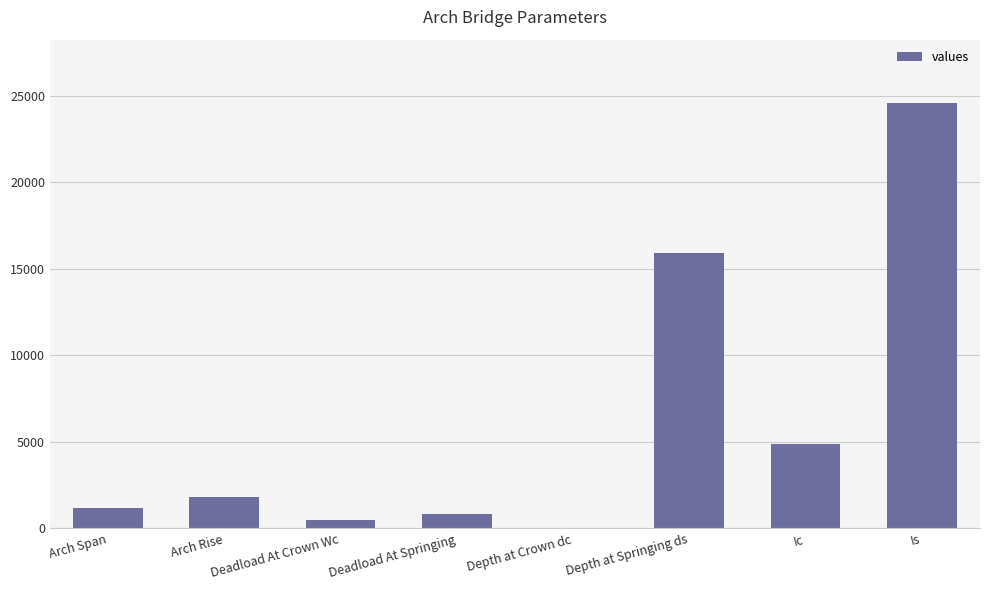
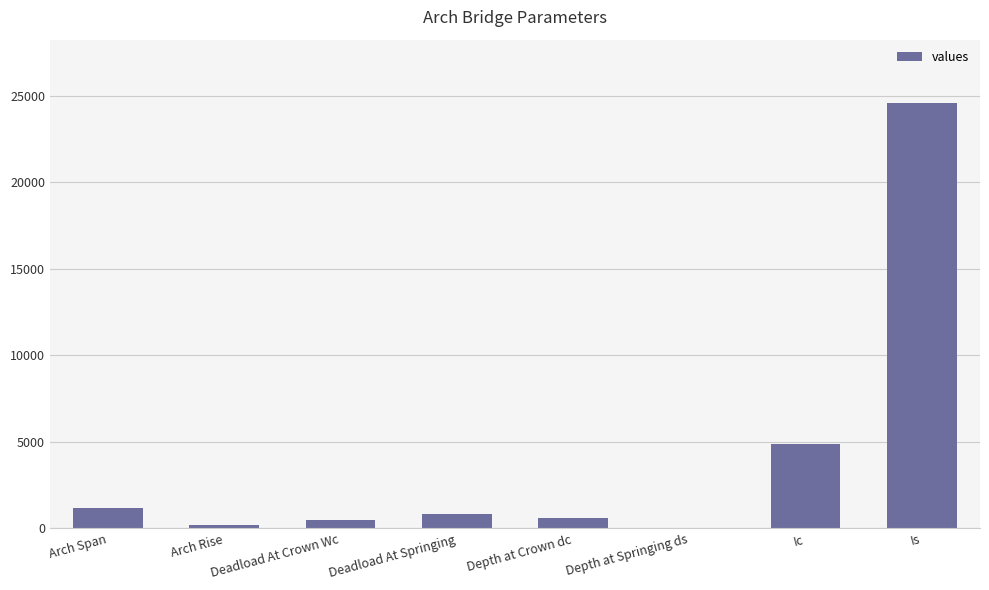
  {
    "Arch Span": 1200,
-   "Arch Rise": 1800,
+   "Arch Rise": 200,
    "Deadload At Crown Wc": 500,
    "Deadload At Springing": 800,
-   "Depth at Crown dc": 0,
-   "Depth at Springing ds": 15900,
+   "Depth at Crown dc": 600,
+   "Depth at Springing ds": 0,
    "Ic": 4900,
    "Is": 24600
  }
